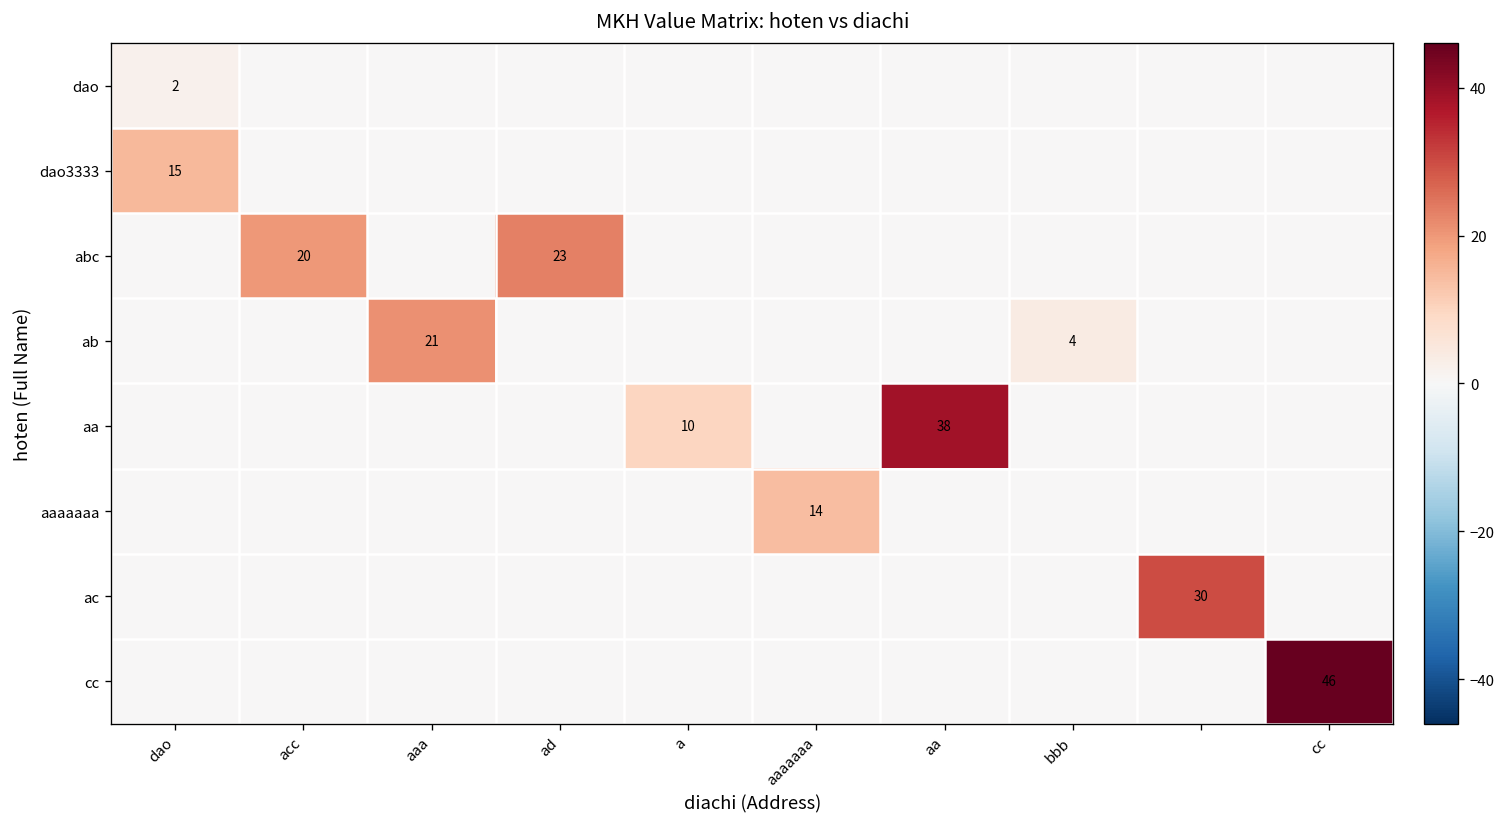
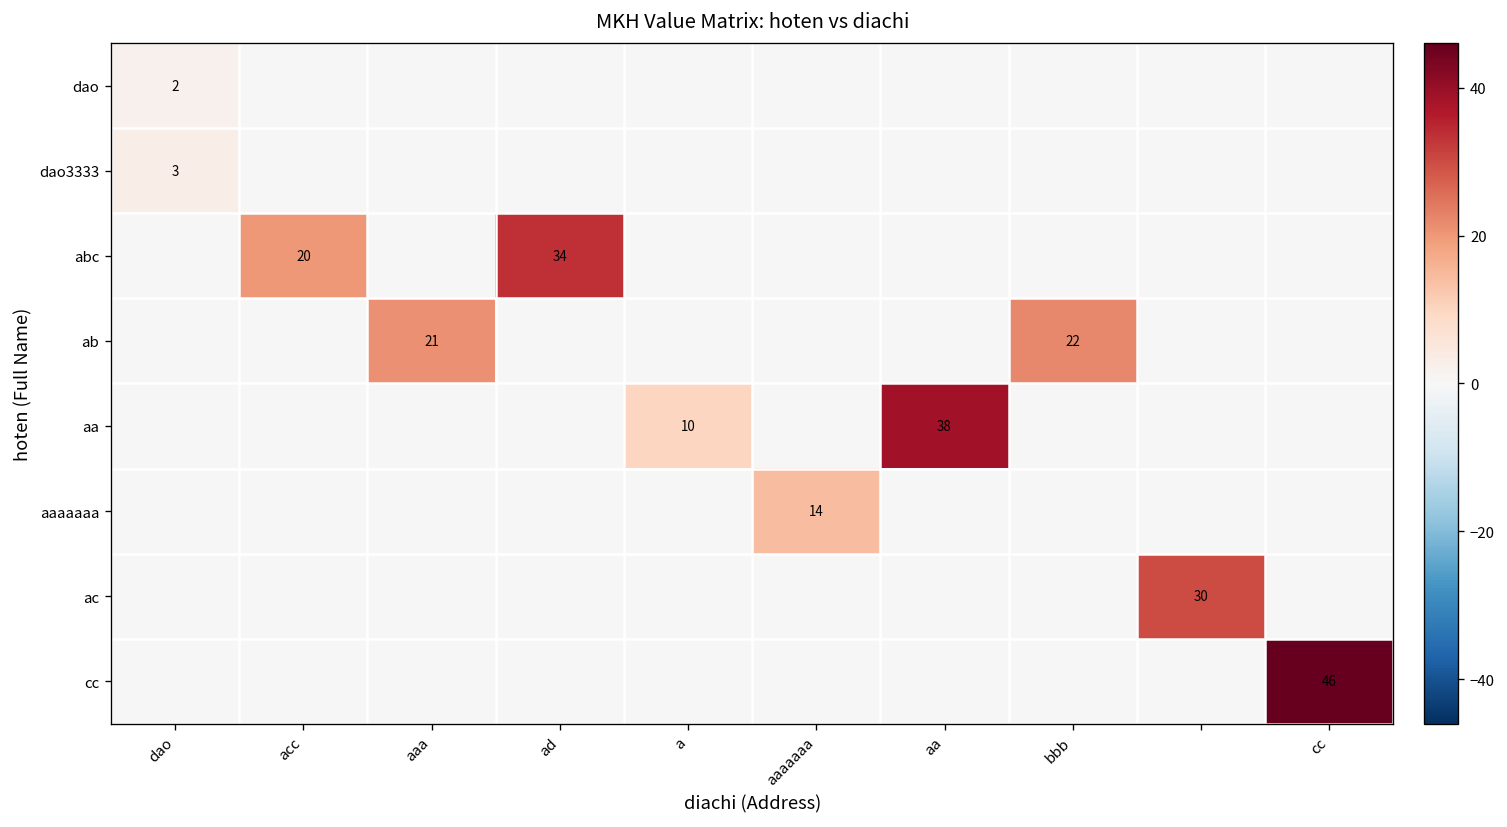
  {
    "dao": {
      "dao": 2
    },
    "dao3333": {
-     "dao": 15
+     "dao": 3
    },
    "abc": {
      "acc": 20,
-     "ad": 23
+     "ad": 34
    },
    "ab": {
      "aaa": 21,
-     "bbb": 4
+     "bbb": 22
    },
    "aa": {
      "a": 10,
      "aa": 38
    },
    "aaaaaaa": {
      "aaaaaaa": 14
    },
    "cc": {
      "cc": 46
    }
  }
